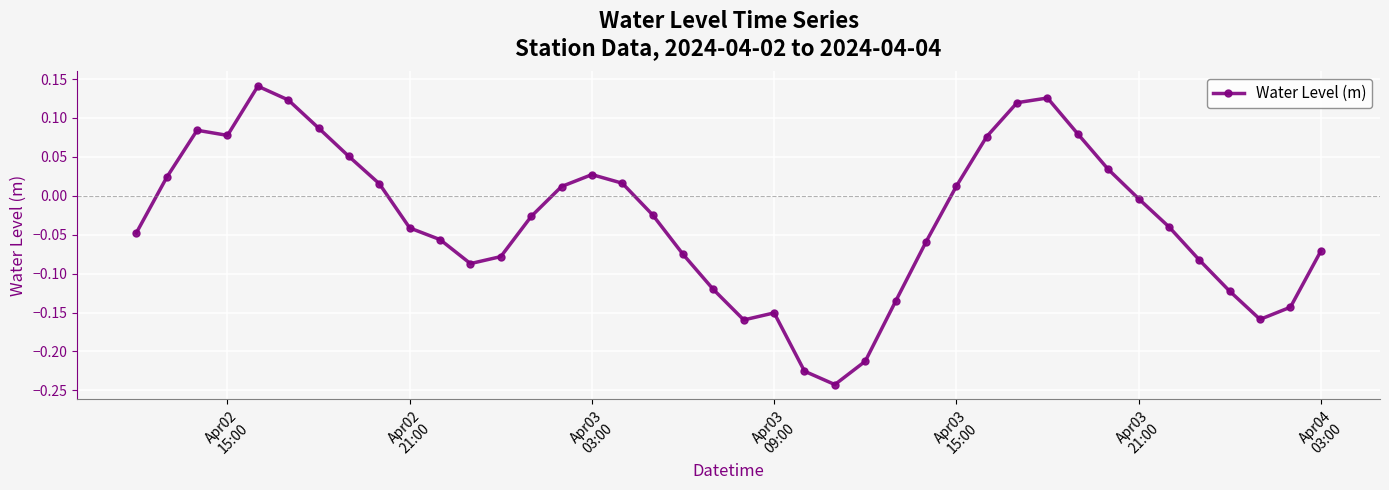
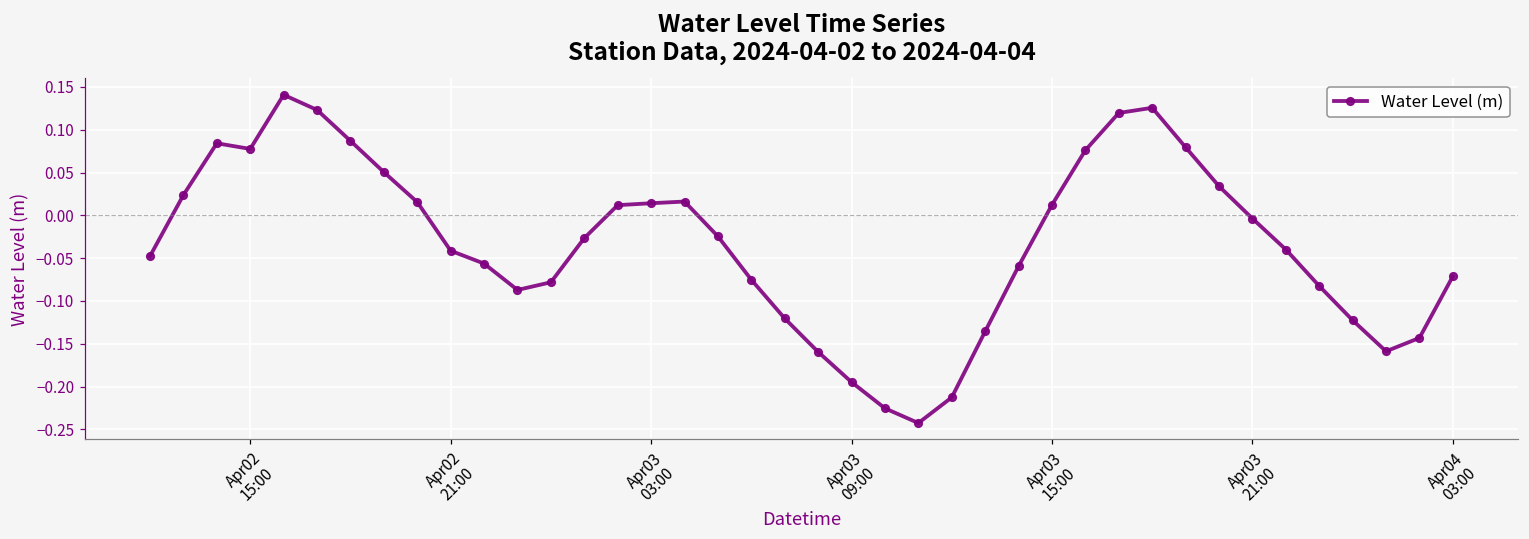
  {
    "Apr02 15:00": 0.08,
    "Apr02 21:00": -0.04,
-   "Apr03 03:00": 0.03,
-   "Apr03 09:00": -0.15,
+   "Apr03 03:00": 0.01,
+   "Apr03 09:00": -0.19,
    "Apr03 15:00": 0.01,
    "Apr03 21:00": 0.00,
    "Apr04 03:00": -0.07
  }
